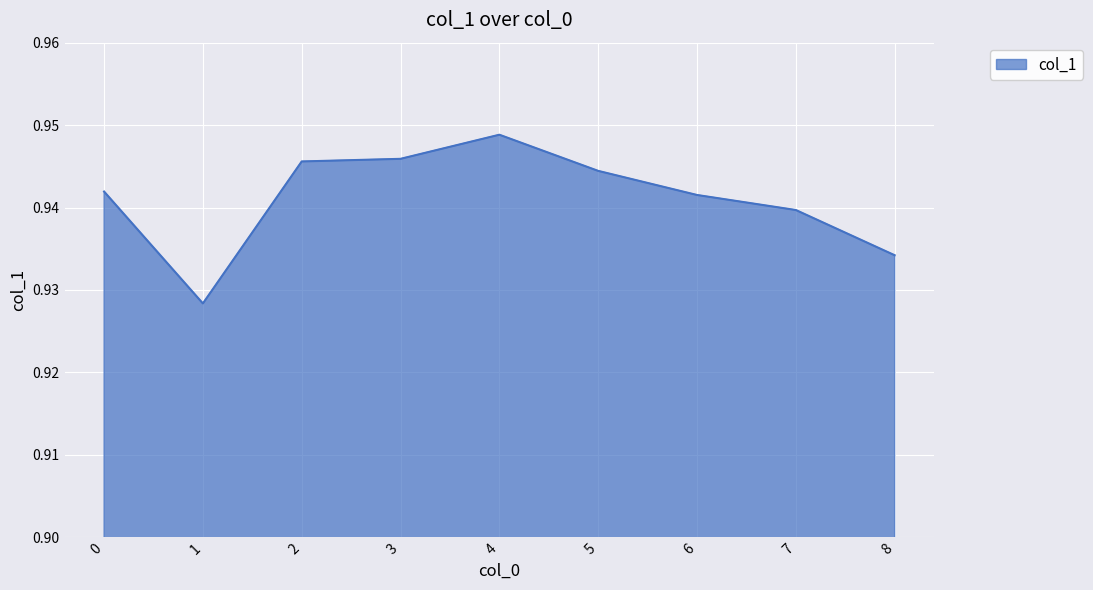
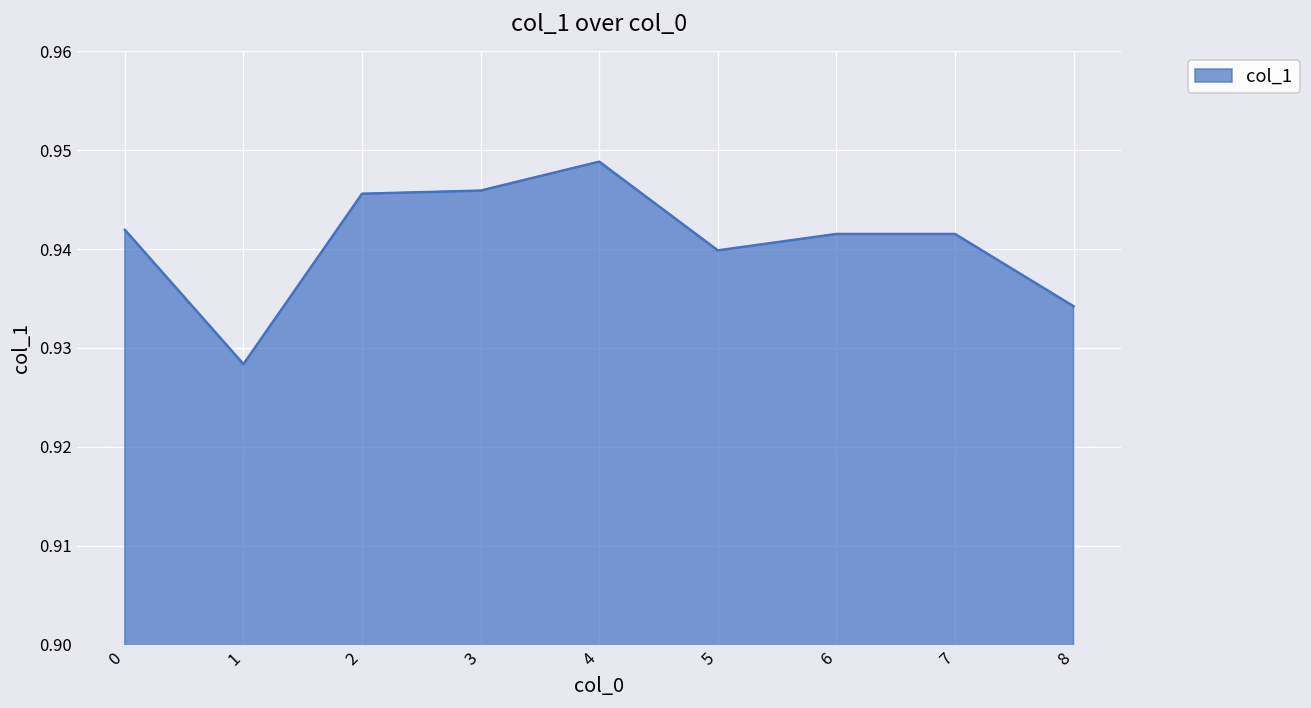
  {
    "0": 0.942,
    "1": 0.928,
    "2": 0.946,
    "3": 0.946,
    "4": 0.949,
-   "5": 0.944,
+   "5": 0.940,
    "6": 0.942,
-   "7": 0.940,
+   "7": 0.942,
    "8": 0.934
  }
